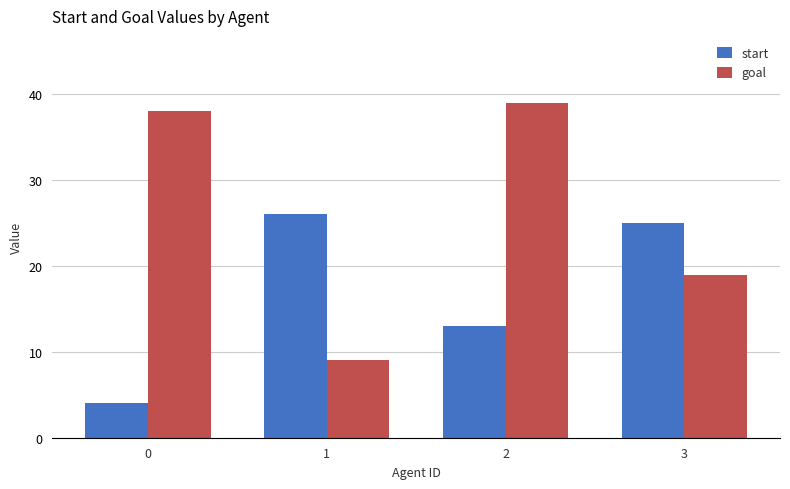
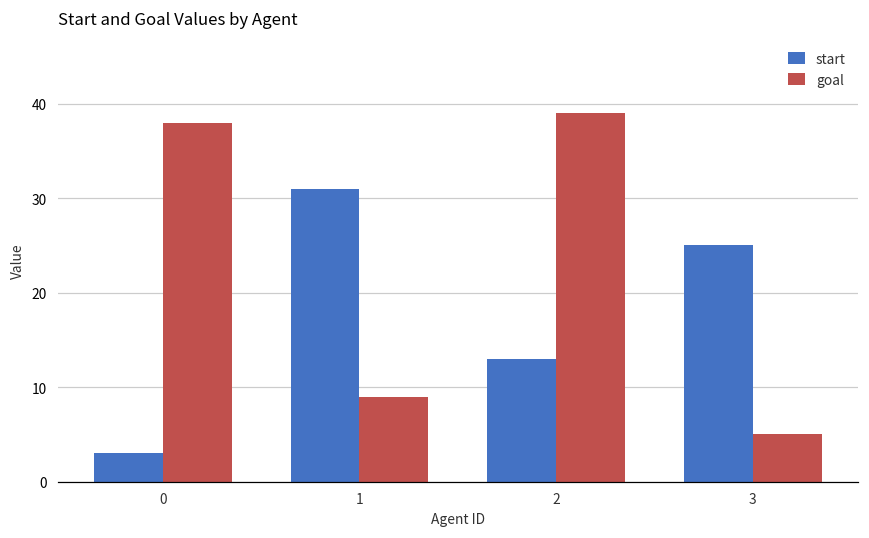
  {
    "start": {
-     "0": 4,
-     "1": 26,
+     "0": 3,
+     "1": 31,
      "2": 13,
      "3": 25
    },
    "goal": {
      "0": 38,
      "1": 9,
      "2": 39,
-     "3": 19
+     "3": 5
    }
  }
